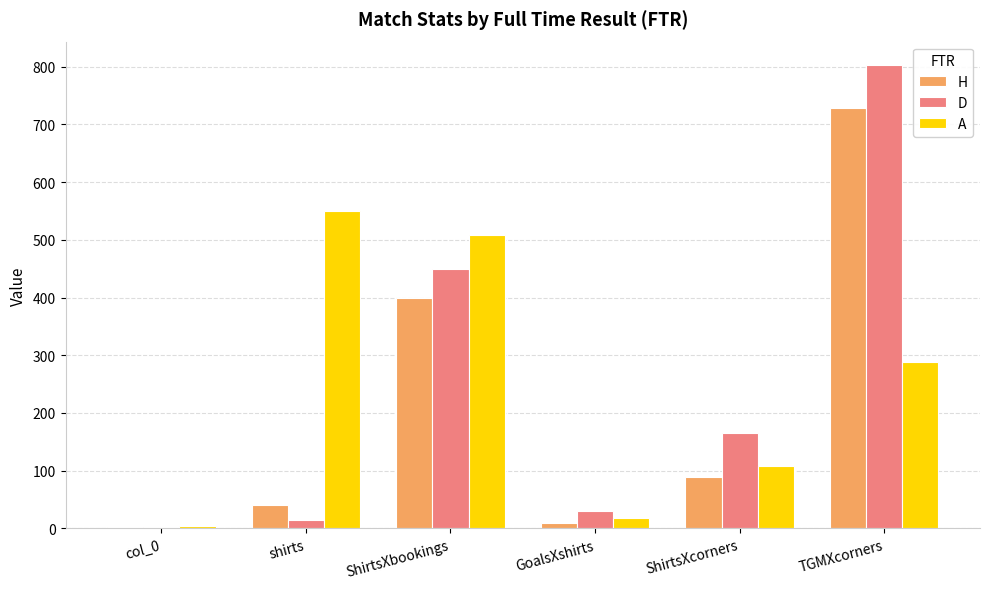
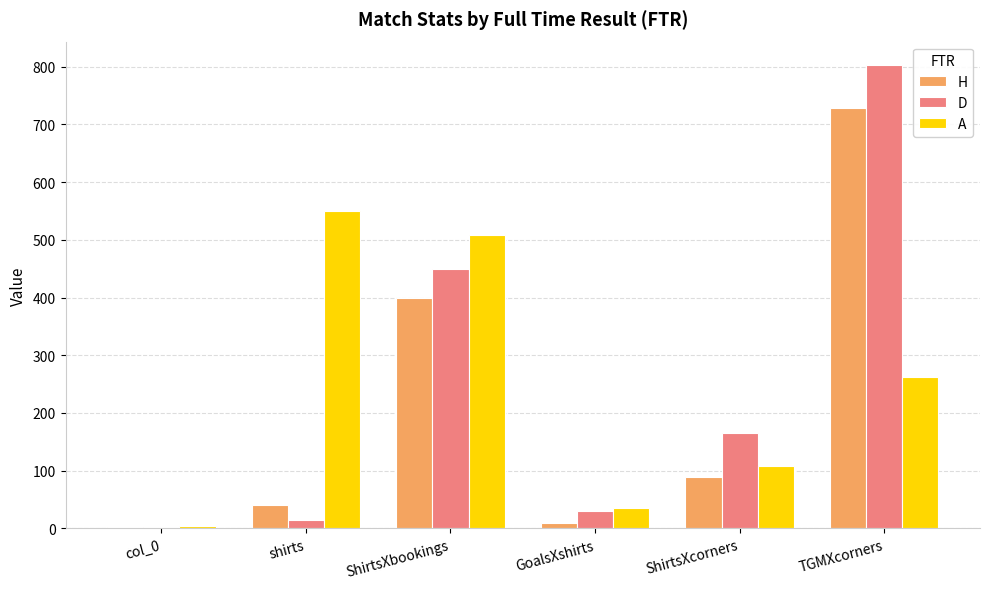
  {
    "A": {
      "shirts": 550,
      "ShirtsXbookings": 510,
-     "GoalsXshirts": 20,
+     "GoalsXshirts": 40,
      "ShirtsXcorners": 110,
-     "TGMXcorners": 290
+     "TGMXcorners": 260
    }
  }
